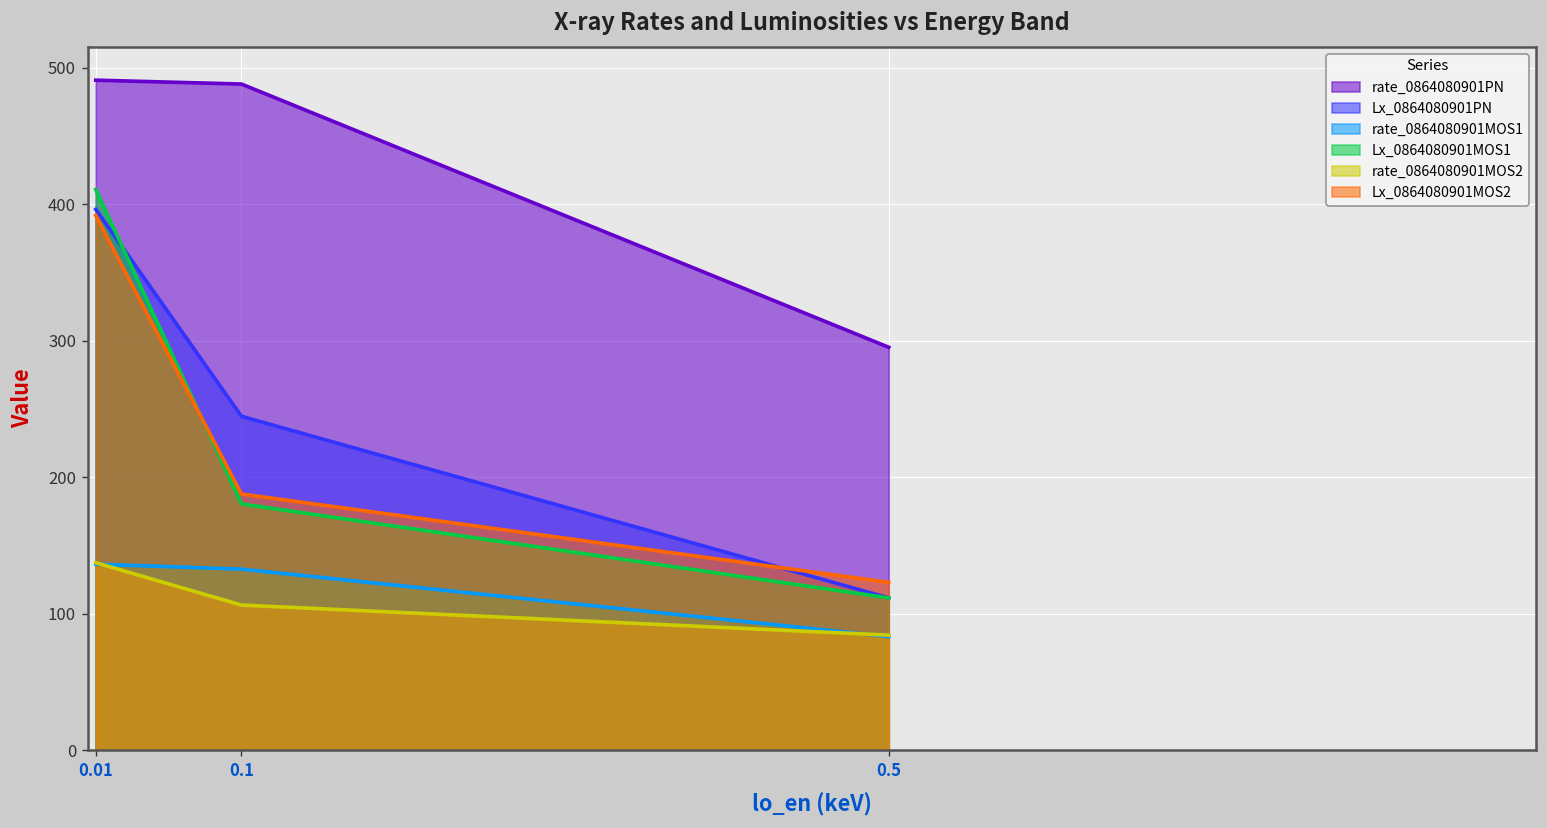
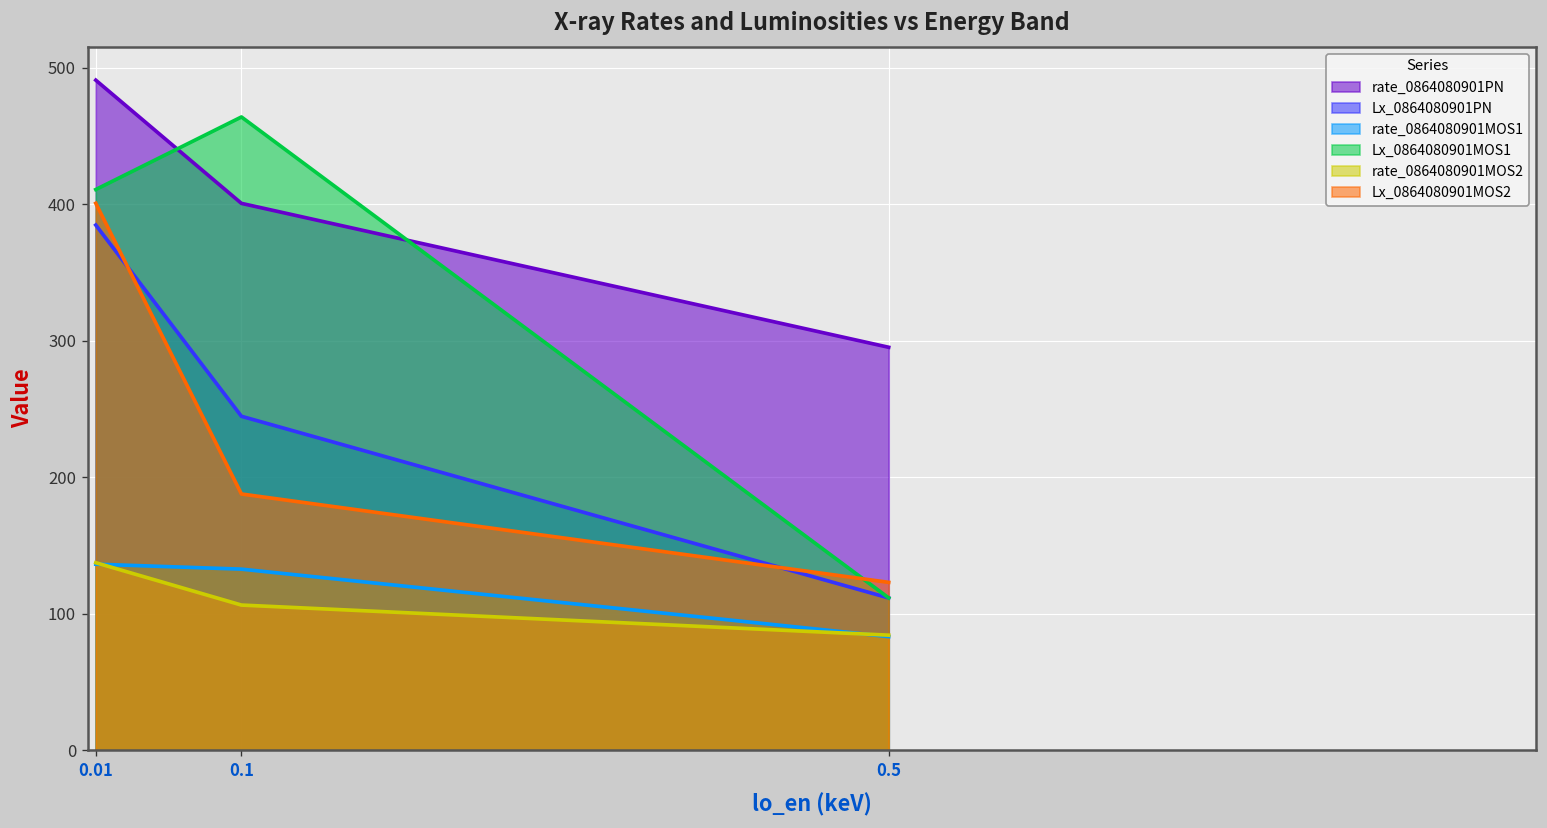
  {
    "rate_0864080901PN": {
      "0.01": 491,
-     "0.1": 488,
+     "0.1": 401,
      "0.5": 295
    },
    "Lx_0864080901PN": {
-     "0.01": 396,
+     "0.01": 385,
      "0.1": 245
    },
    "rate_0864080901MOS1": {
      "0.1": 133
    },
    "Lx_0864080901MOS1": {
      "0.01": 411,
-     "0.1": 181
+     "0.1": 464
    },
    "rate_0864080901MOS2": {
      "0.1": 106
    },
    "Lx_0864080901MOS2": {
-     "0.01": 392,
+     "0.01": 401,
      "0.1": 188,
      "0.5": 123
    }
  }
